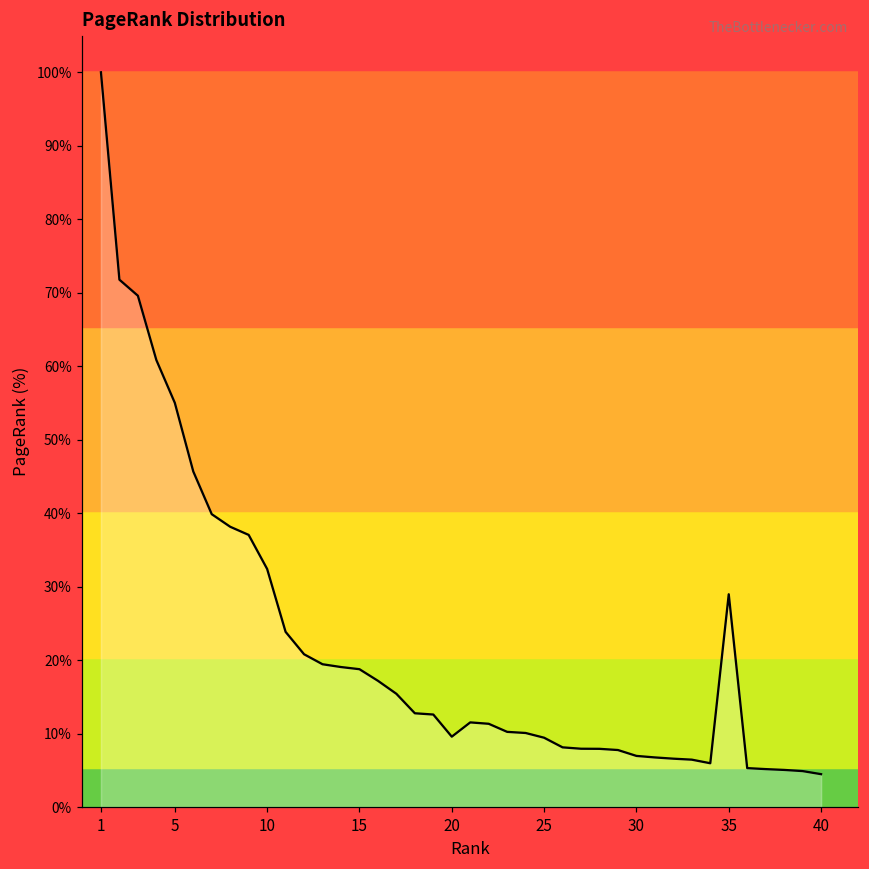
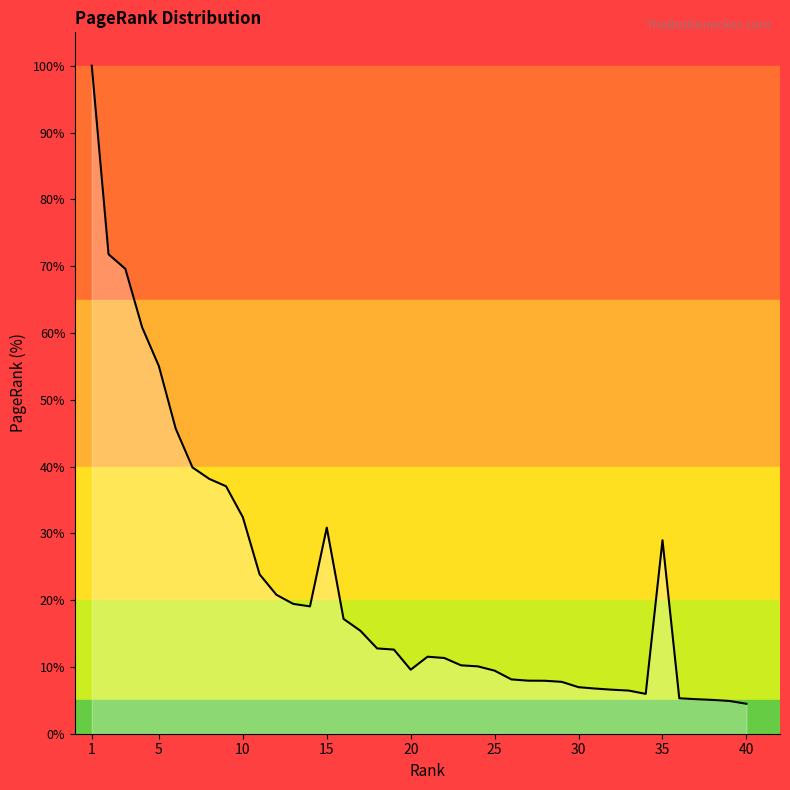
  {
    "1": "100%",
    "5": "55%",
    "10": "32%",
-   "15": "19%",
+   "15": "31%",
    "20": "10%",
    "25": "9%",
    "30": "7%",
    "35": "29%",
    "40": "4%"
  }
